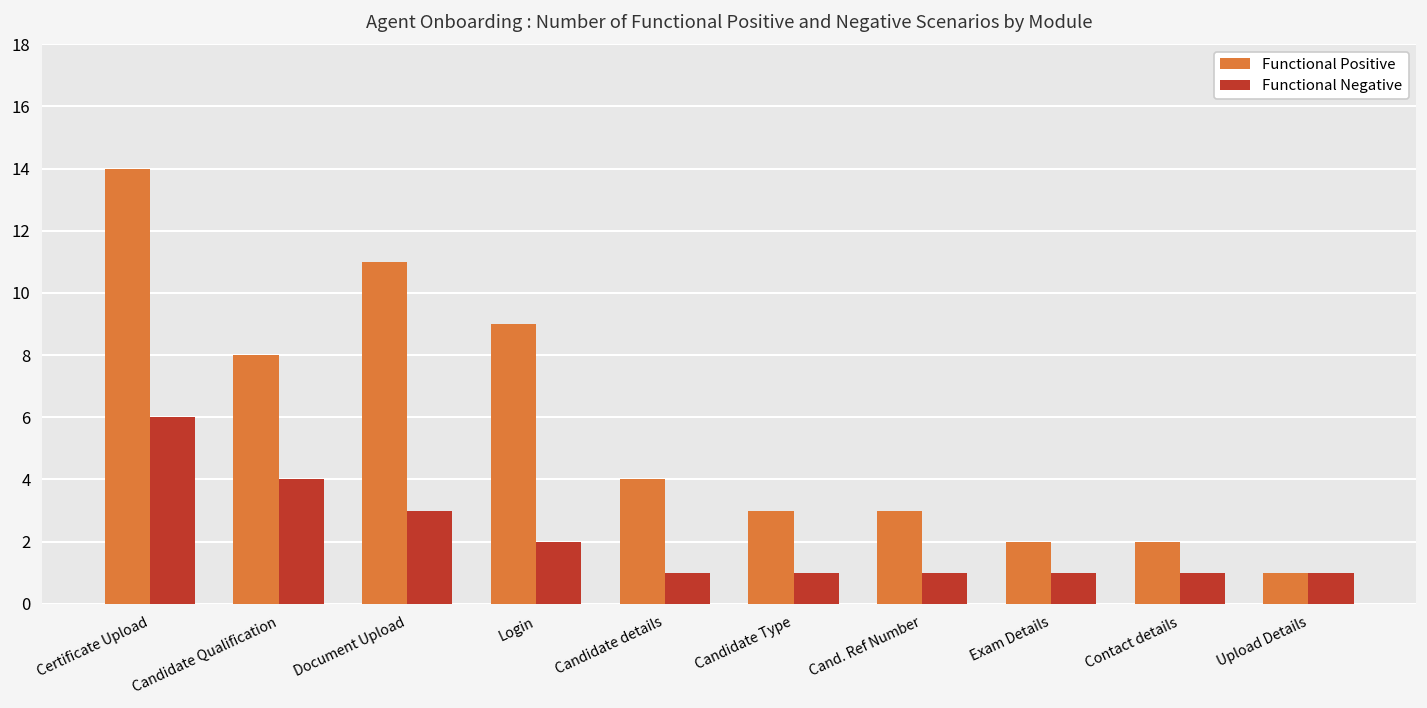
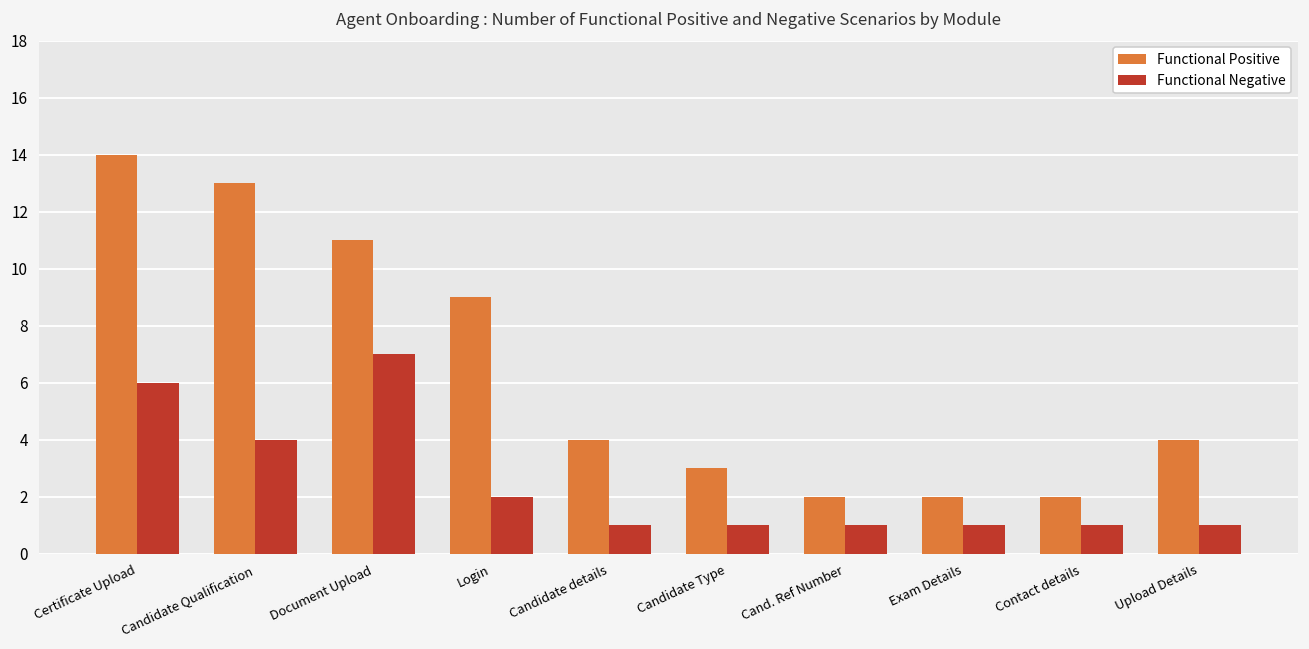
  {
    "Functional Positive": {
      "Certificate Upload": 14,
-     "Candidate Qualification": 8,
+     "Candidate Qualification": 13,
      "Document Upload": 11,
      "Login": 9,
      "Candidate details": 4,
      "Candidate Type": 3,
-     "Cand. Ref Number": 3,
+     "Cand. Ref Number": 2,
      "Exam Details": 2,
      "Contact details": 2,
-     "Upload Details": 1
+     "Upload Details": 4
    },
    "Functional Negative": {
      "Certificate Upload": 6,
      "Candidate Qualification": 4,
-     "Document Upload": 3,
+     "Document Upload": 7,
      "Login": 2,
      "Candidate details": 1,
      "Candidate Type": 1,
      "Cand. Ref Number": 1,
      "Exam Details": 1,
      "Contact details": 1,
      "Upload Details": 1
    }
  }
